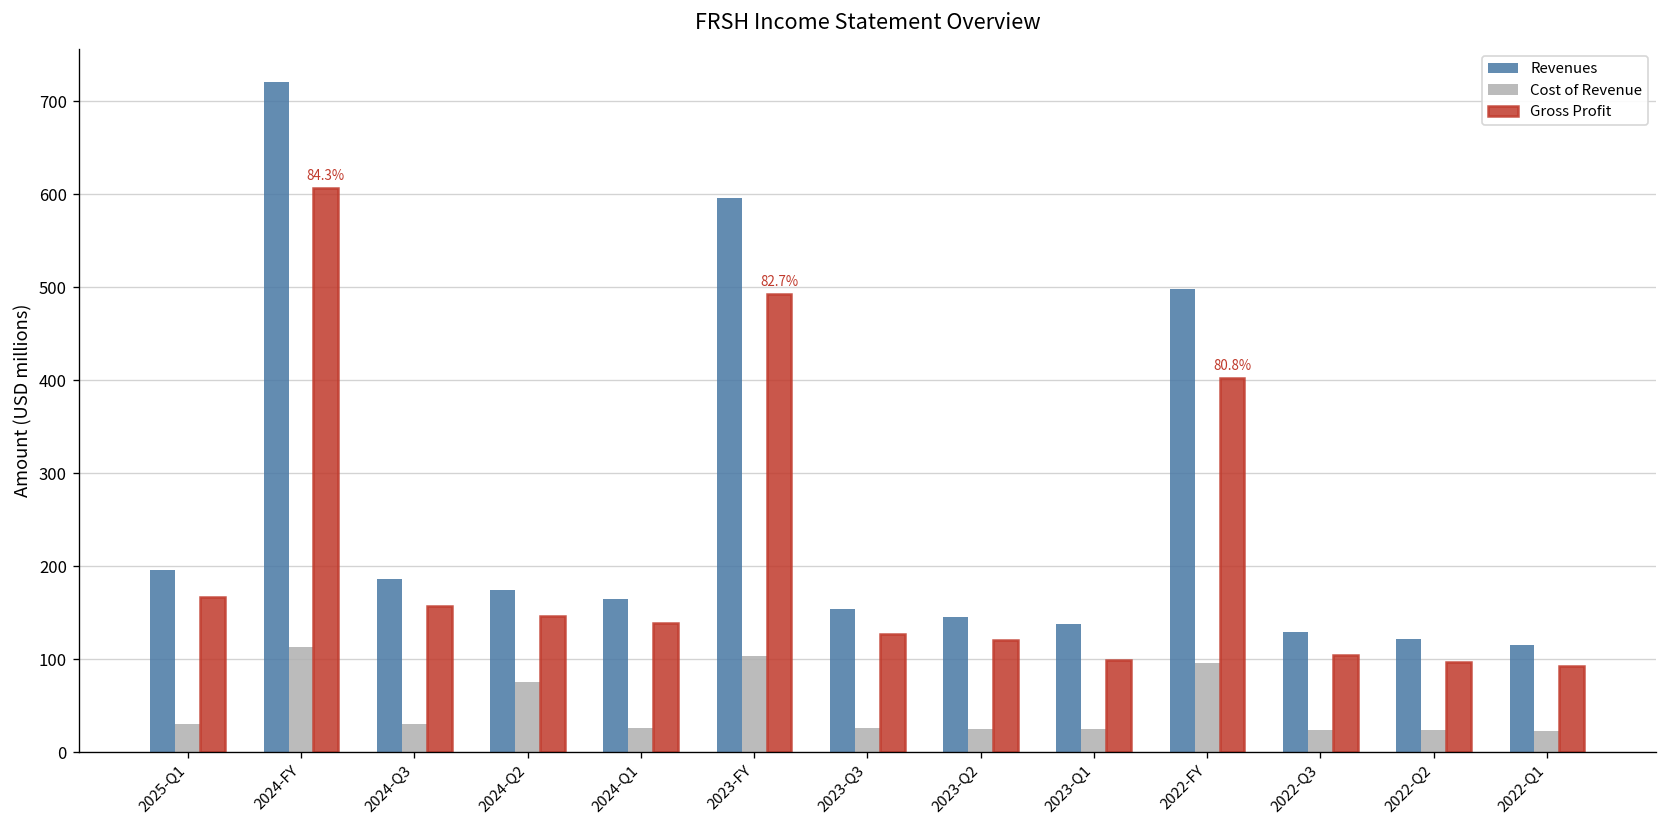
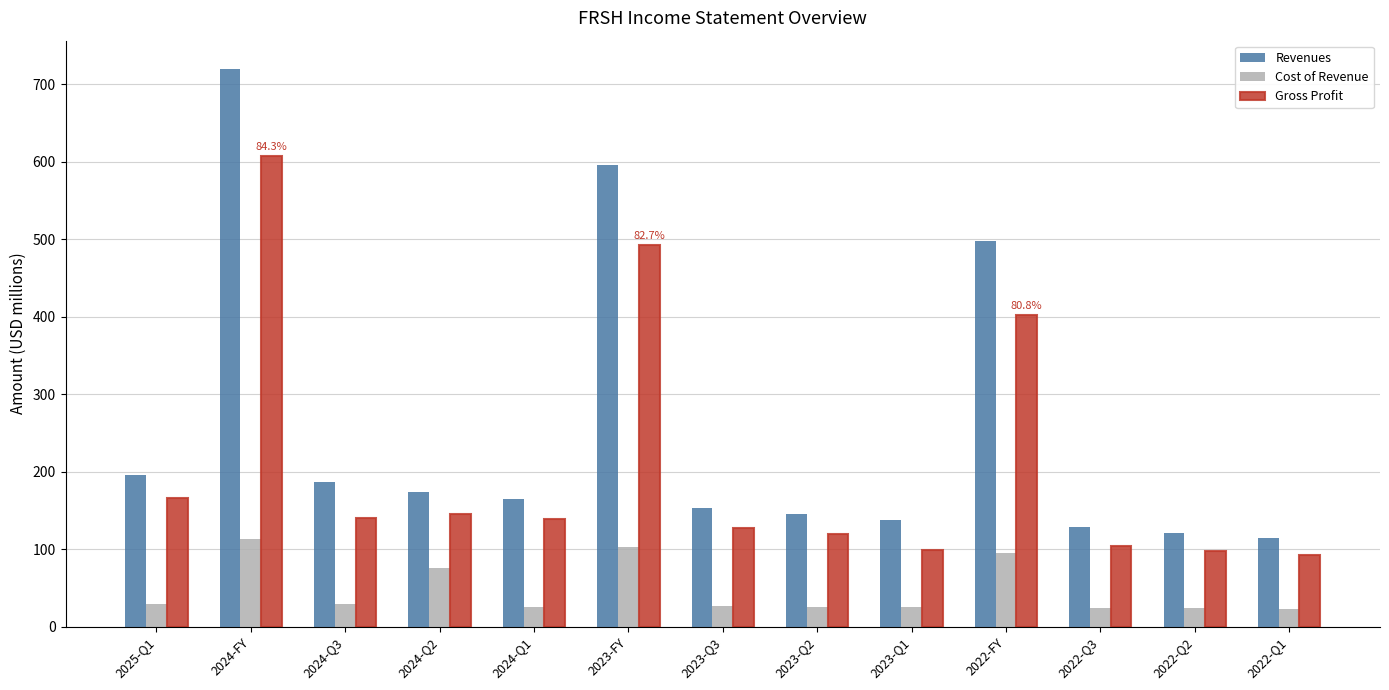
  {
    "Revenues": {
      "2025-Q1": 200,
      "2024-FY": 720,
      "2024-Q3": 190,
      "2024-Q2": 170,
      "2024-Q1": 170,
      "2023-FY": 600,
      "2023-Q3": 150,
      "2023-Q2": 150,
      "2023-Q1": 140,
      "2022-FY": 500,
      "2022-Q3": 130,
      "2022-Q2": 120,
      "2022-Q1": 110
    },
    "Cost of Revenue": {
      "2025-Q1": 30,
      "2024-FY": 110,
      "2024-Q3": 30,
      "2024-Q2": 80,
      "2024-Q1": 30,
      "2023-FY": 100,
      "2023-Q3": 30,
      "2023-Q2": 20,
      "2023-Q1": 30,
      "2022-FY": 100,
      "2022-Q3": 20,
      "2022-Q2": 20,
      "2022-Q1": 20
    },
    "Gross Profit": {
      "2025-Q1": 170,
-     "2024-Q3": 160,
+     "2024-Q3": 140,
      "2024-Q2": 150,
      "2024-Q1": 140,
      "2023-Q3": 130,
      "2023-Q2": 120,
      "2023-Q1": 100,
      "2022-Q3": 100,
      "2022-Q2": 100,
      "2022-Q1": 90
    }
  }
